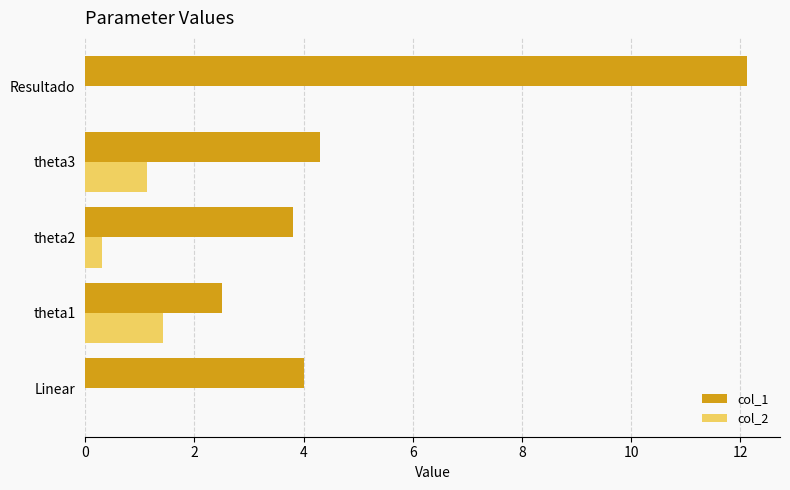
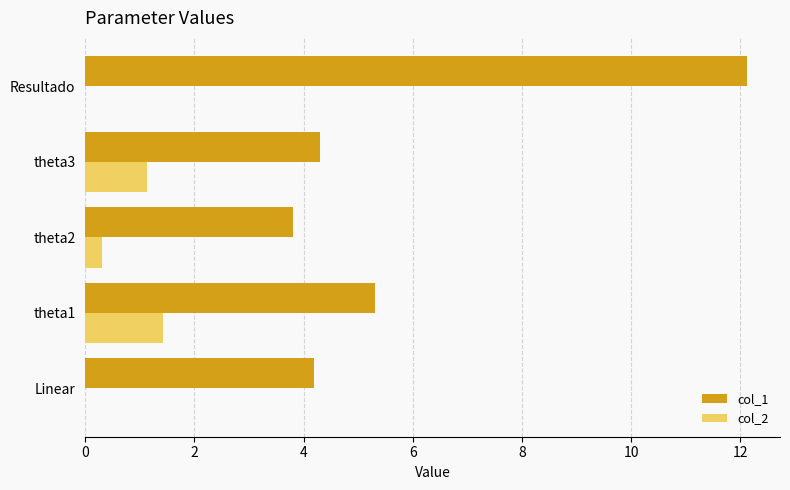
  {
    "col_1": {
      "Resultado": 12.1,
      "theta3": 4.3,
      "theta2": 3.8,
-     "theta1": 2.5,
-     "Linear": 4.0
+     "theta1": 5.3,
+     "Linear": 4.2
    },
    "col_2": {
      "Resultado": 0.0,
      "theta3": 1.1,
      "theta2": 0.3,
      "theta1": 1.4,
      "Linear": 0.0
    }
  }
